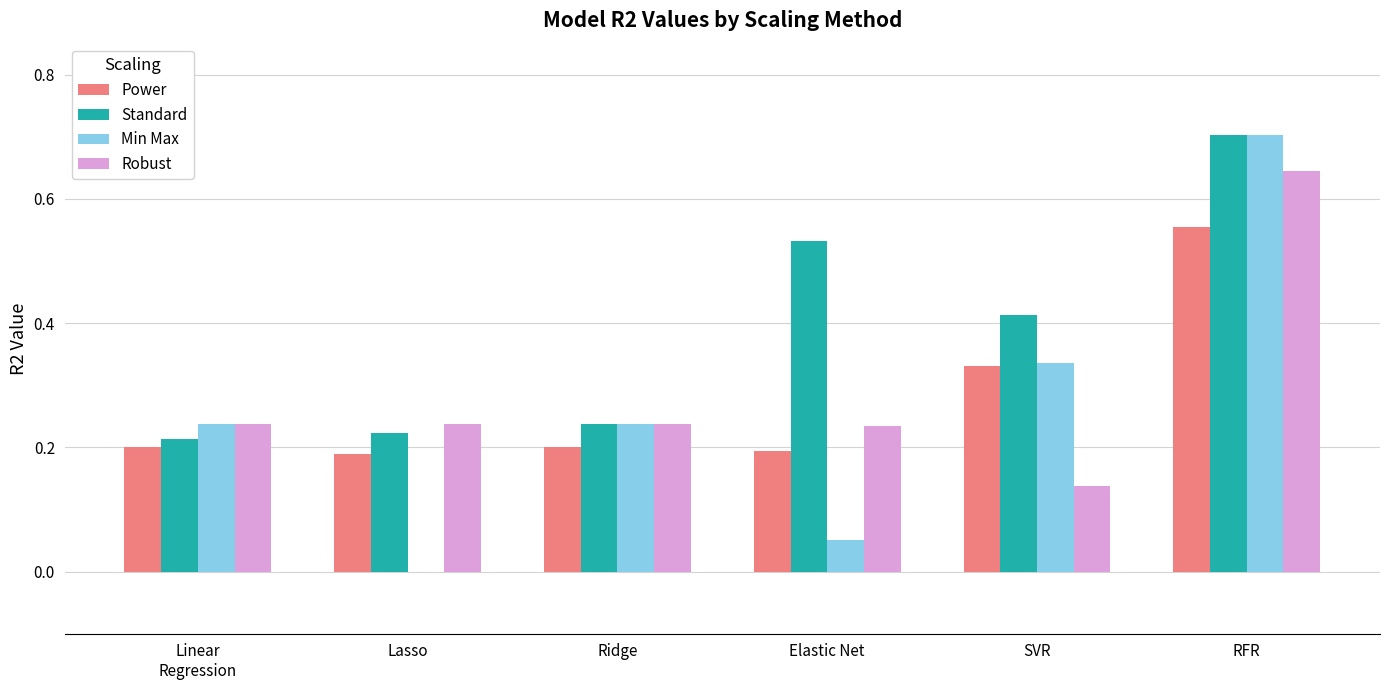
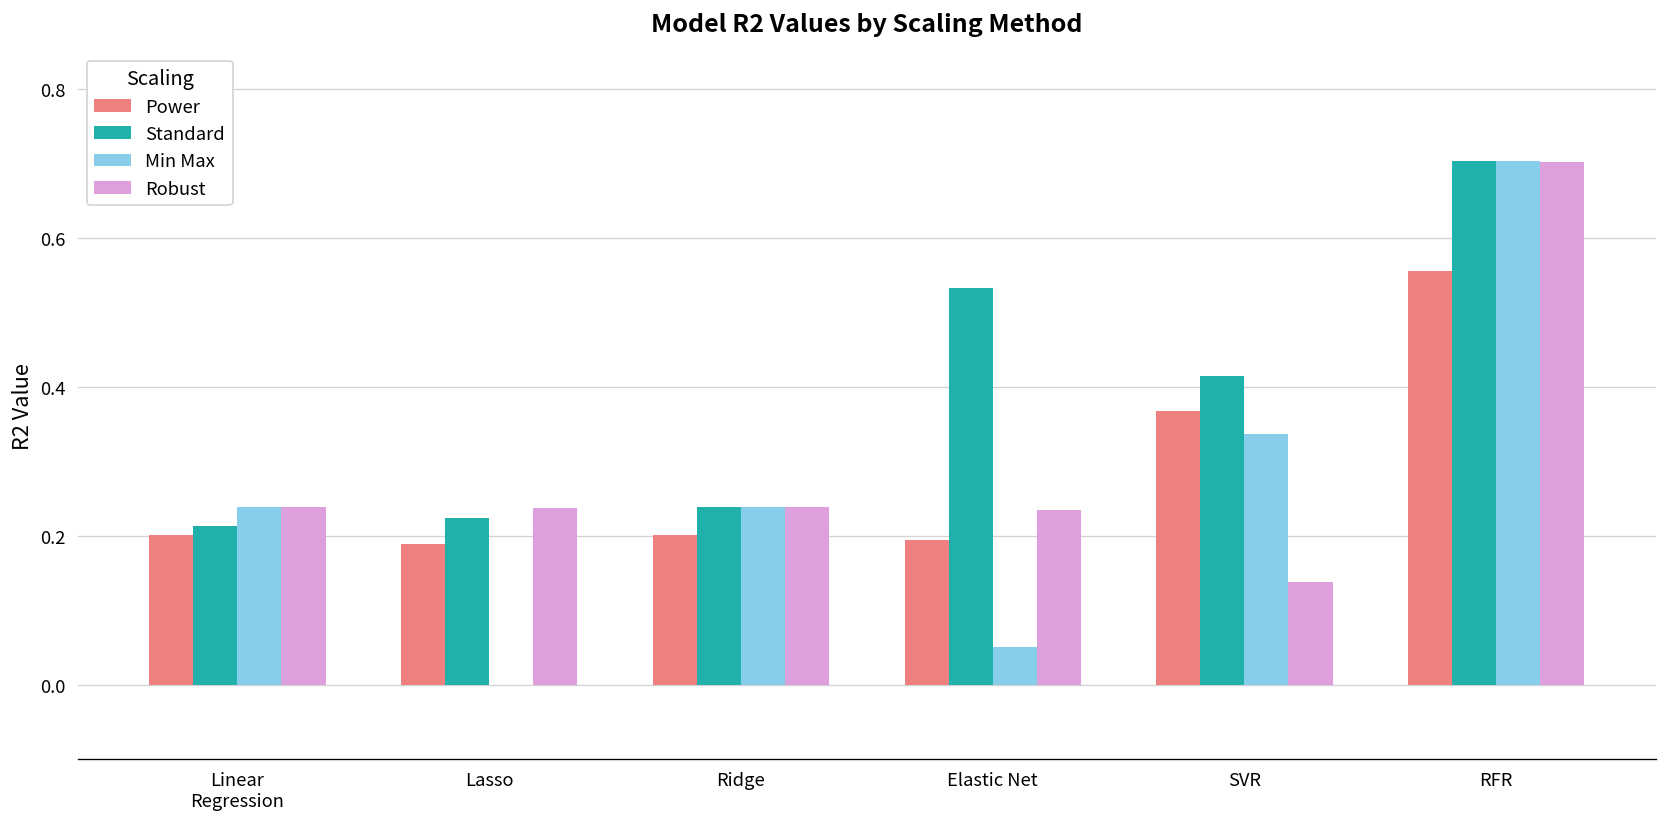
  {
    "Power": {
      "Linear Regression": 0.20,
      "Lasso": 0.19,
      "Ridge": 0.20,
      "Elastic Net": 0.19,
-     "SVR": 0.33,
+     "SVR": 0.37,
      "RFR": 0.56
    },
    "Standard": {
      "Linear Regression": 0.21,
      "Lasso": 0.22,
      "Ridge": 0.24,
      "Elastic Net": 0.53,
      "SVR": 0.41,
      "RFR": 0.70
    },
    "Min Max": {
      "Linear Regression": 0.24,
      "Ridge": 0.24,
      "Elastic Net": 0.05,
      "SVR": 0.34,
      "RFR": 0.70
    },
    "Robust": {
      "Linear Regression": 0.24,
      "Lasso": 0.24,
      "Ridge": 0.24,
      "Elastic Net": 0.23,
      "SVR": 0.14,
-     "RFR": 0.65
+     "RFR": 0.70
    }
  }
